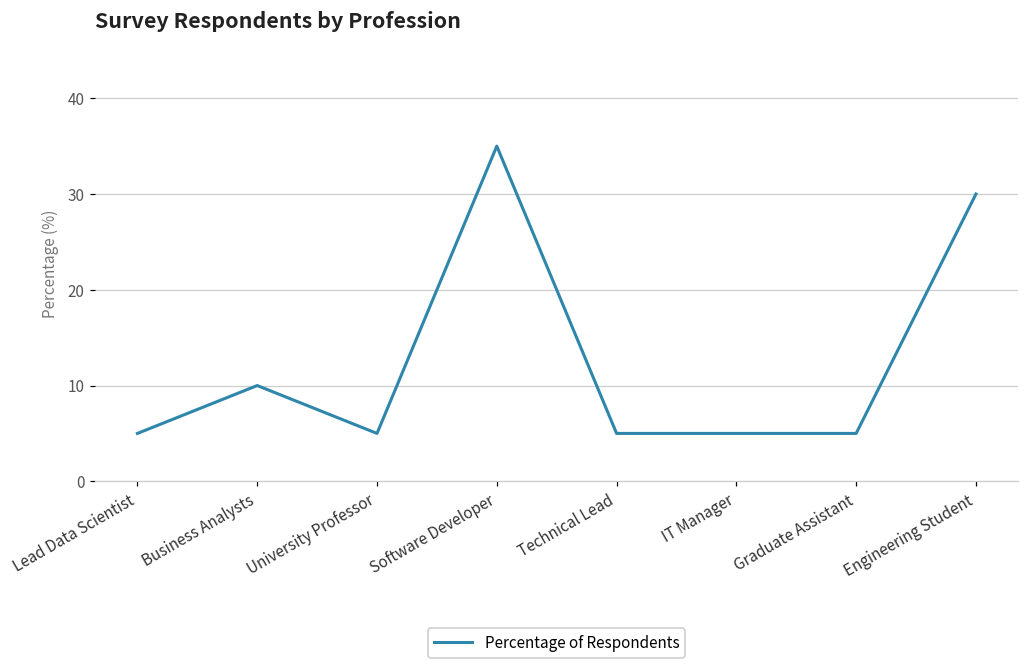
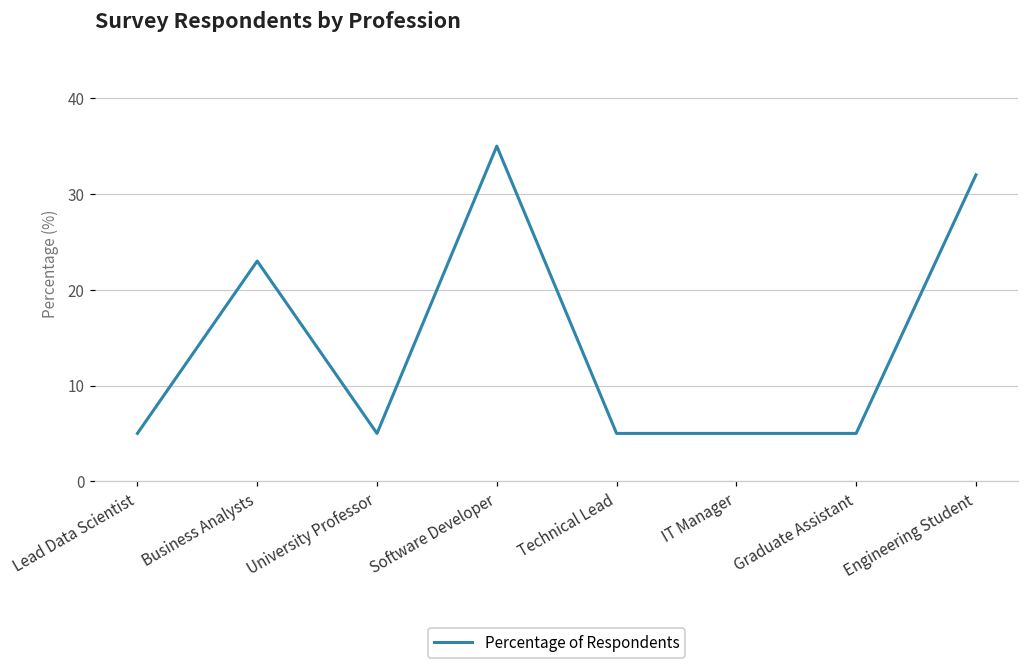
  {
    "Lead Data Scientist": 5,
-   "Business Analysts": 10,
+   "Business Analysts": 23,
    "University Professor": 5,
    "Software Developer": 35,
    "Technical Lead": 5,
    "IT Manager": 5,
    "Graduate Assistant": 5,
-   "Engineering Student": 30
+   "Engineering Student": 32
  }
